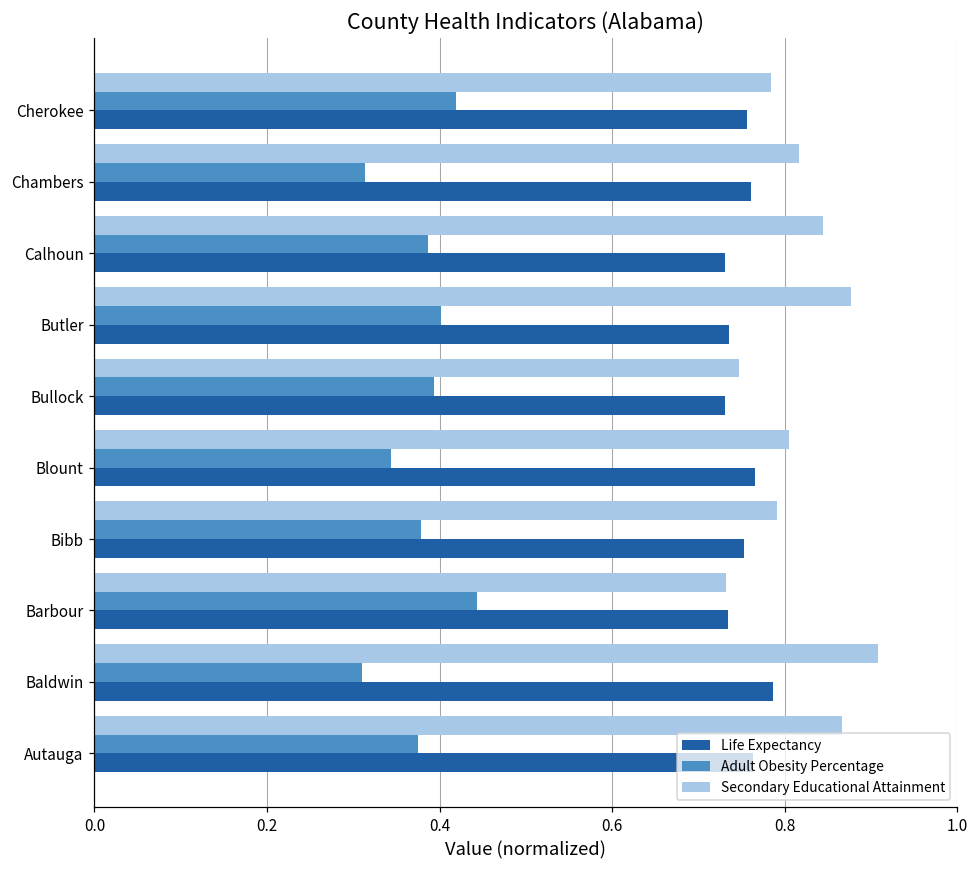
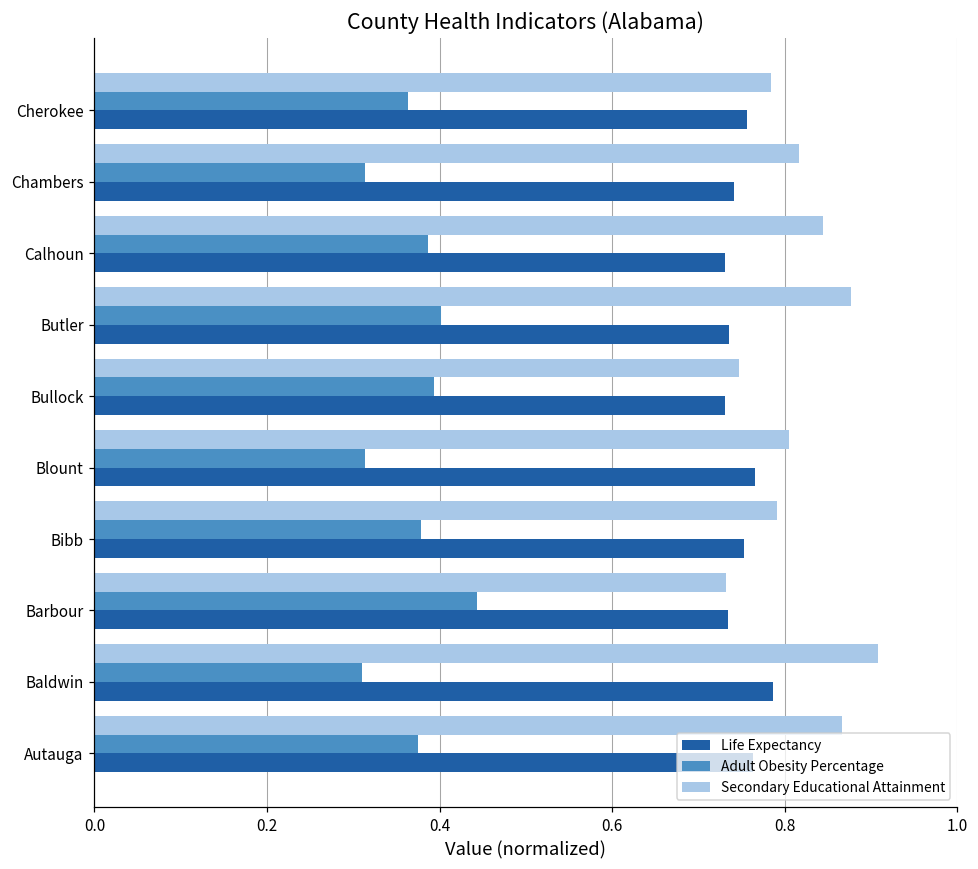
  {
    "Life Expectancy": {
      "Cherokee": 0.76,
-     "Chambers": 0.76,
+     "Chambers": 0.74,
      "Calhoun": 0.73,
      "Butler": 0.74,
      "Bullock": 0.73,
      "Blount": 0.77,
      "Bibb": 0.75,
      "Barbour": 0.73,
      "Baldwin": 0.79
    },
    "Adult Obesity Percentage": {
-     "Cherokee": 0.42,
+     "Cherokee": 0.36,
      "Chambers": 0.31,
      "Calhoun": 0.39,
      "Butler": 0.40,
      "Bullock": 0.39,
-     "Blount": 0.34,
+     "Blount": 0.31,
      "Bibb": 0.38,
      "Barbour": 0.44,
      "Baldwin": 0.31,
      "Autauga": 0.38
    },
    "Secondary Educational Attainment": {
      "Cherokee": 0.78,
      "Chambers": 0.82,
      "Calhoun": 0.84,
      "Butler": 0.88,
      "Bullock": 0.75,
      "Blount": 0.81,
      "Bibb": 0.79,
      "Barbour": 0.73,
      "Baldwin": 0.91,
      "Autauga": 0.87
    }
  }
